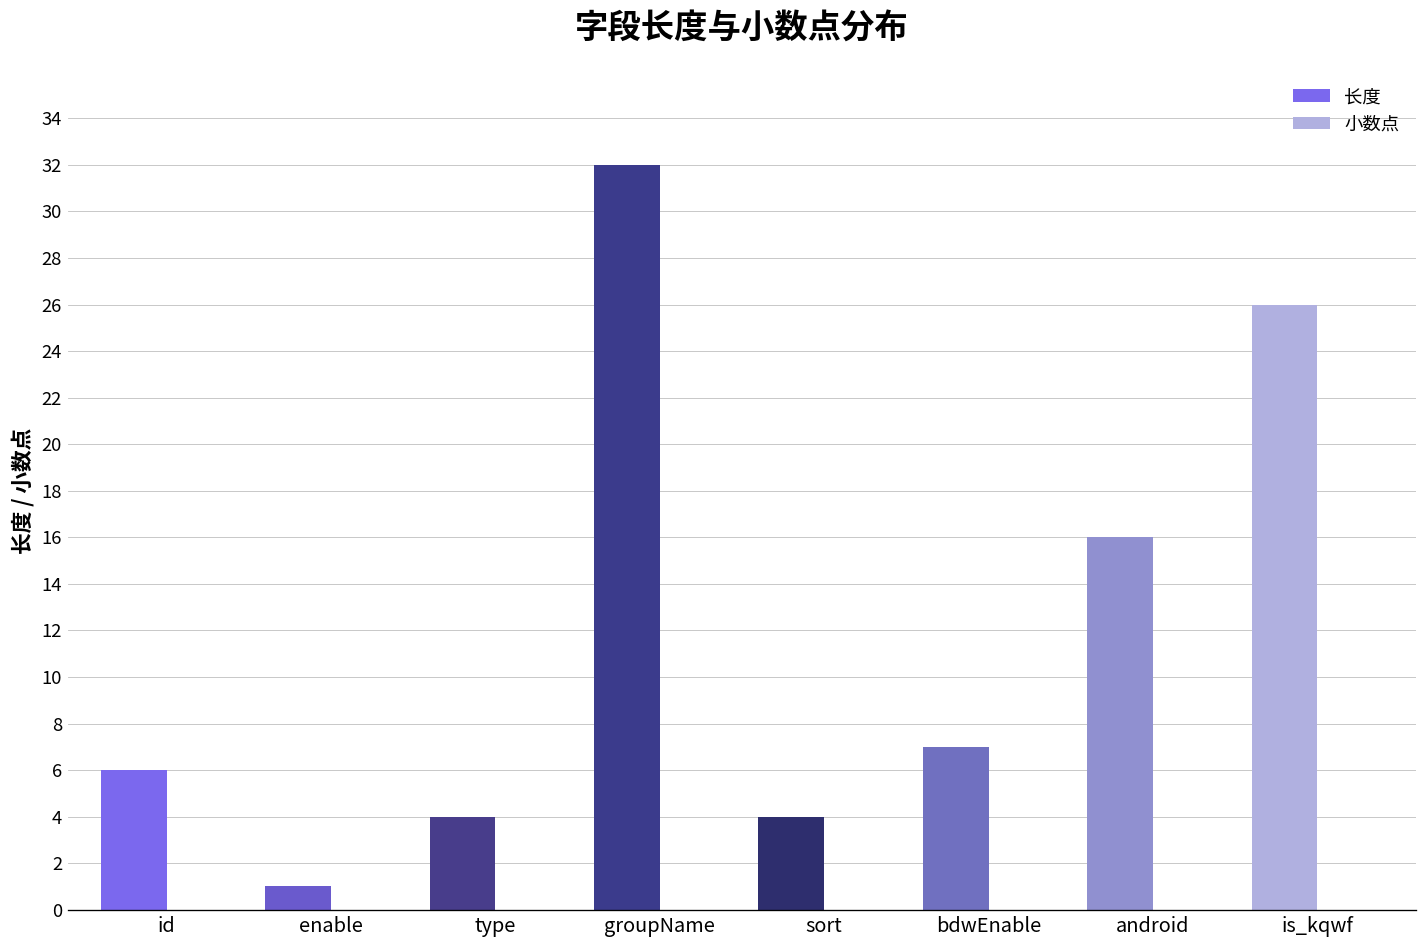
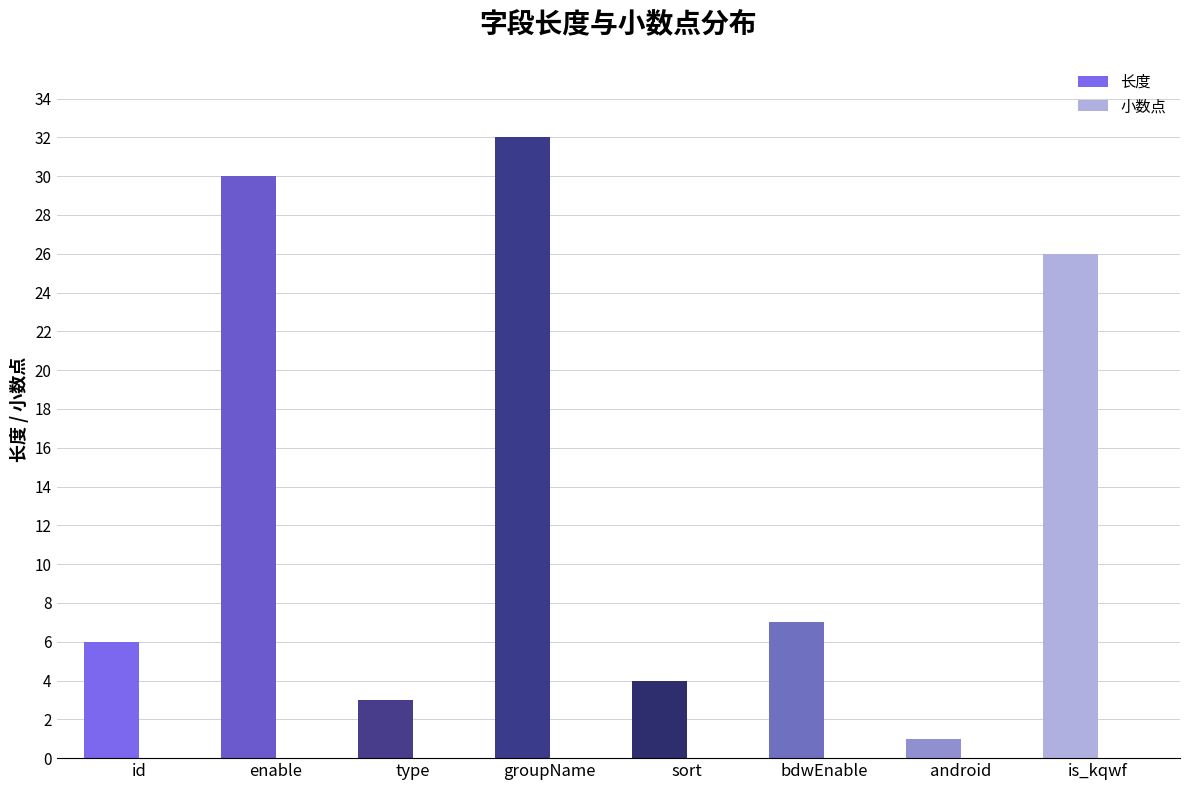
  {
    "长度": {
      "id": 6,
-     "enable": 1,
-     "type": 4,
+     "enable": 30,
+     "type": 3,
      "groupName": 32,
      "sort": 4,
      "bdwEnable": 7,
-     "android": 16,
+     "android": 1,
      "is_kqwf": 26
    },
    "小数点": {
      "id": 0,
      "enable": 0,
      "type": 0,
      "groupName": 0,
      "sort": 0,
      "bdwEnable": 0,
      "android": 0,
      "is_kqwf": 0
    }
  }
